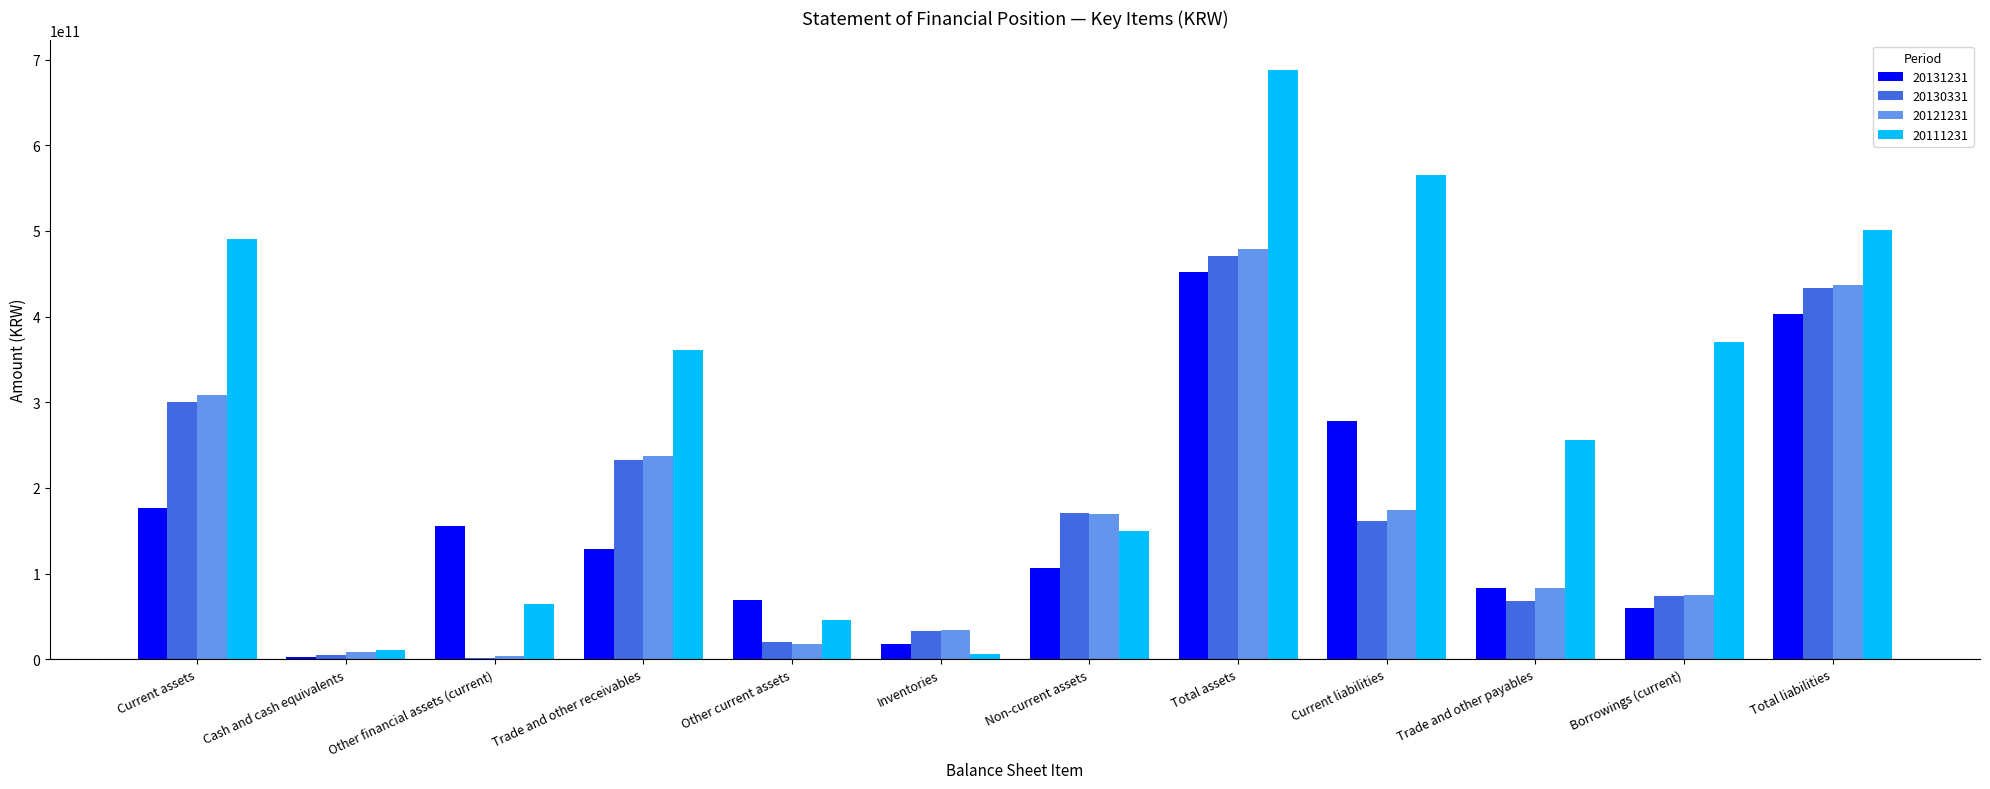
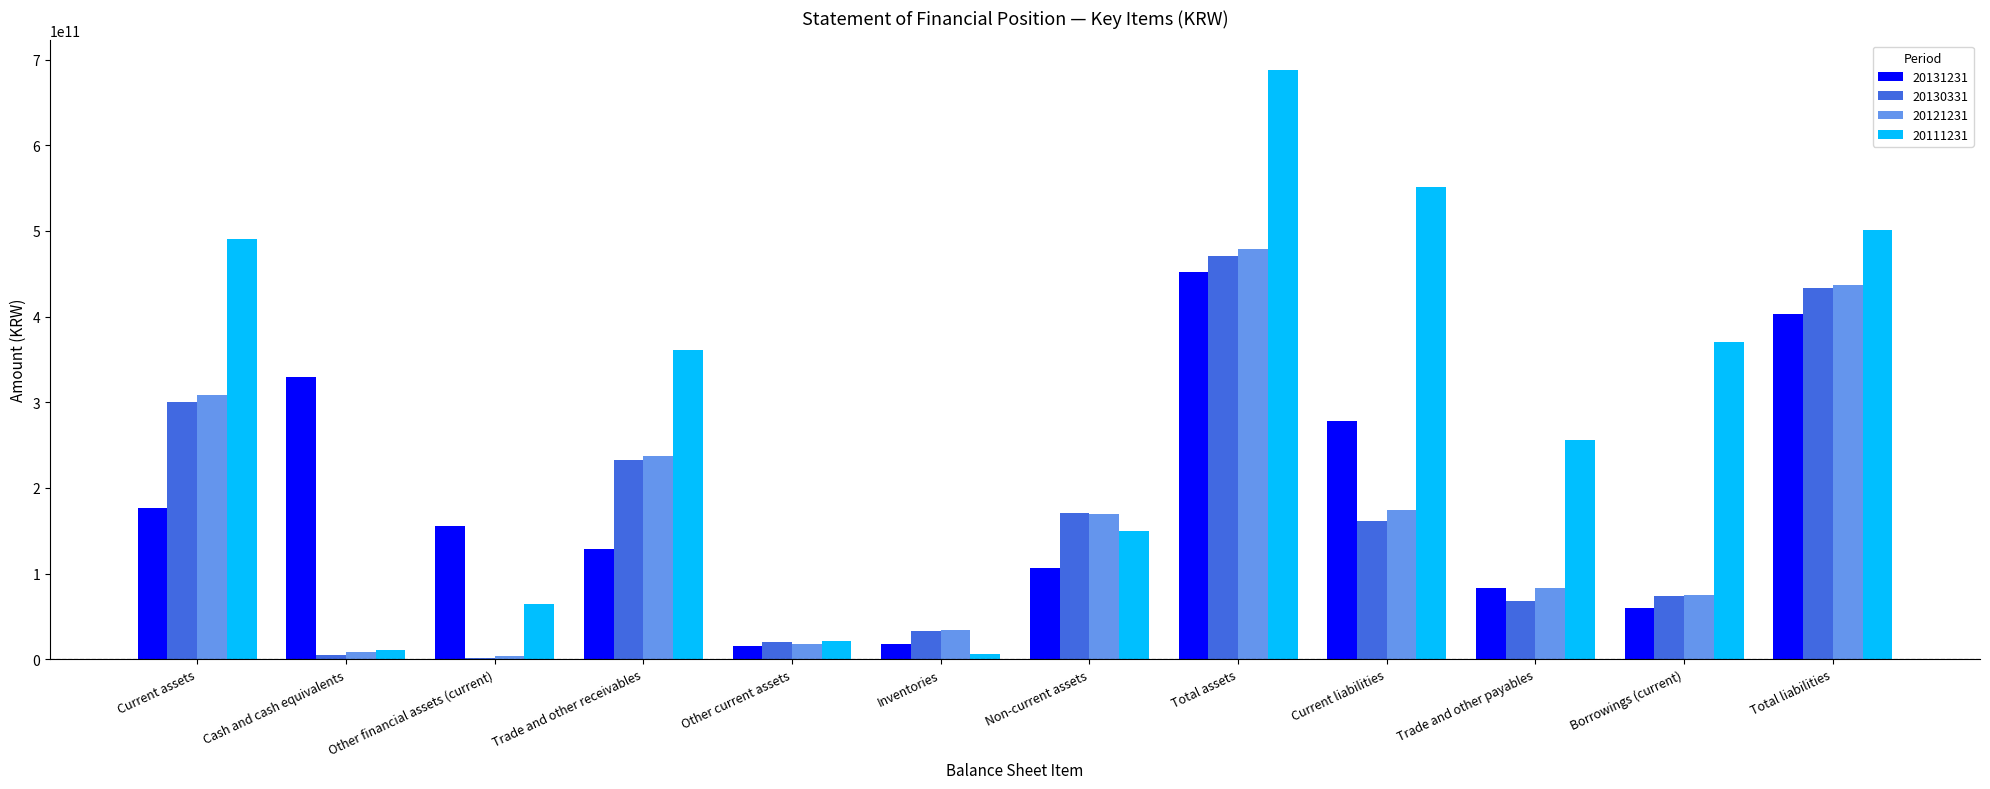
  {
    "20131231": {
      "Current assets": 180000000000,
-     "Cash and cash equivalents": 0,
+     "Cash and cash equivalents": 330000000000,
      "Other financial assets (current)": 160000000000,
      "Trade and other receivables": 130000000000,
-     "Other current assets": 70000000000,
+     "Other current assets": 20000000000,
      "Inventories": 20000000000,
      "Non-current assets": 110000000000,
      "Total assets": 450000000000,
      "Current liabilities": 280000000000,
      "Trade and other payables": 80000000000,
      "Borrowings (current)": 60000000000,
      "Total liabilities": 400000000000
    },
    "20111231": {
      "Current assets": 490000000000,
      "Cash and cash equivalents": 10000000000,
      "Other financial assets (current)": 60000000000,
      "Trade and other receivables": 360000000000,
-     "Other current assets": 50000000000,
+     "Other current assets": 20000000000,
      "Inventories": 10000000000,
      "Non-current assets": 150000000000,
      "Total assets": 690000000000,
-     "Current liabilities": 570000000000,
+     "Current liabilities": 550000000000,
      "Trade and other payables": 260000000000,
      "Borrowings (current)": 370000000000,
      "Total liabilities": 500000000000
    }
  }
